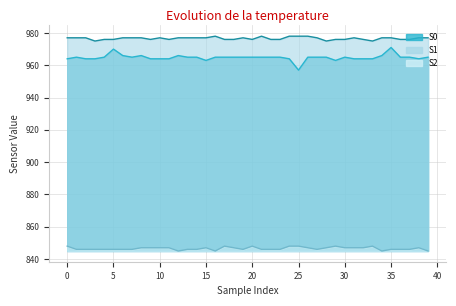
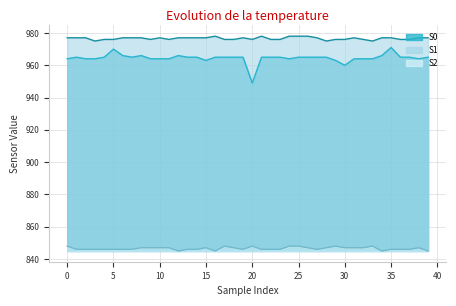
  {
    "S0": {
      "0": 964,
      "5": 970,
      "10": 964,
      "15": 963,
-     "20": 965,
-     "25": 957,
-     "30": 965,
+     "20": 949,
+     "25": 965,
+     "30": 960,
      "35": 971
    }
  }
